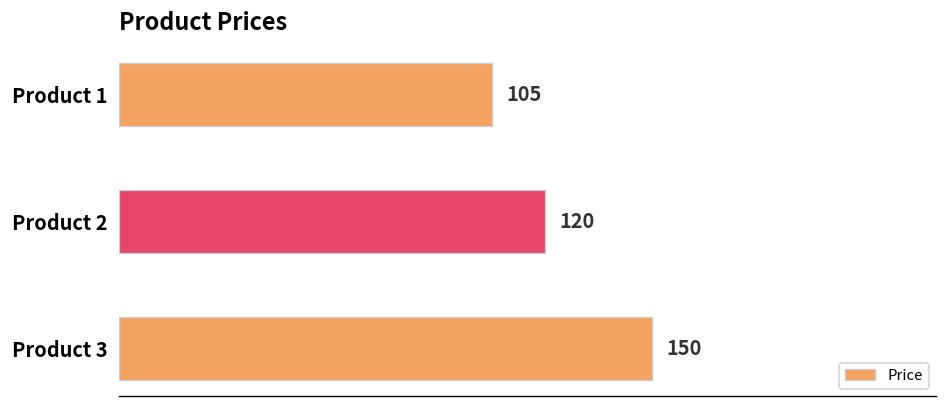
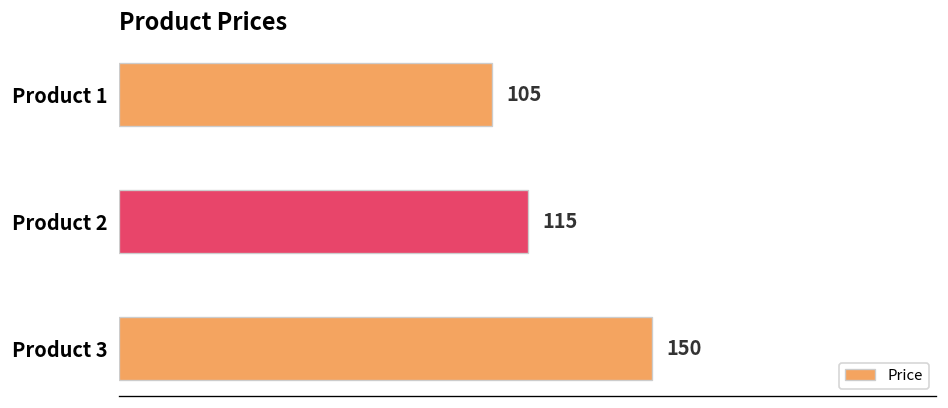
  {
    "Product 1": 105,
-   "Product 2": 120,
+   "Product 2": 115,
    "Product 3": 150
  }
